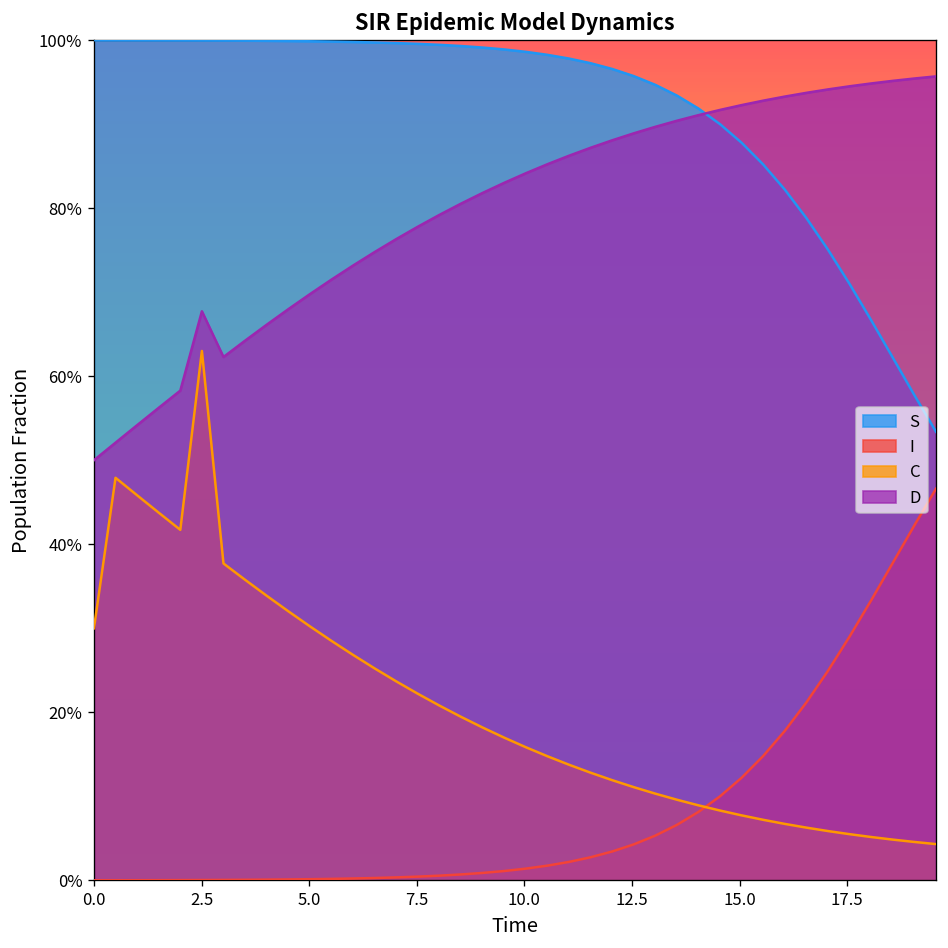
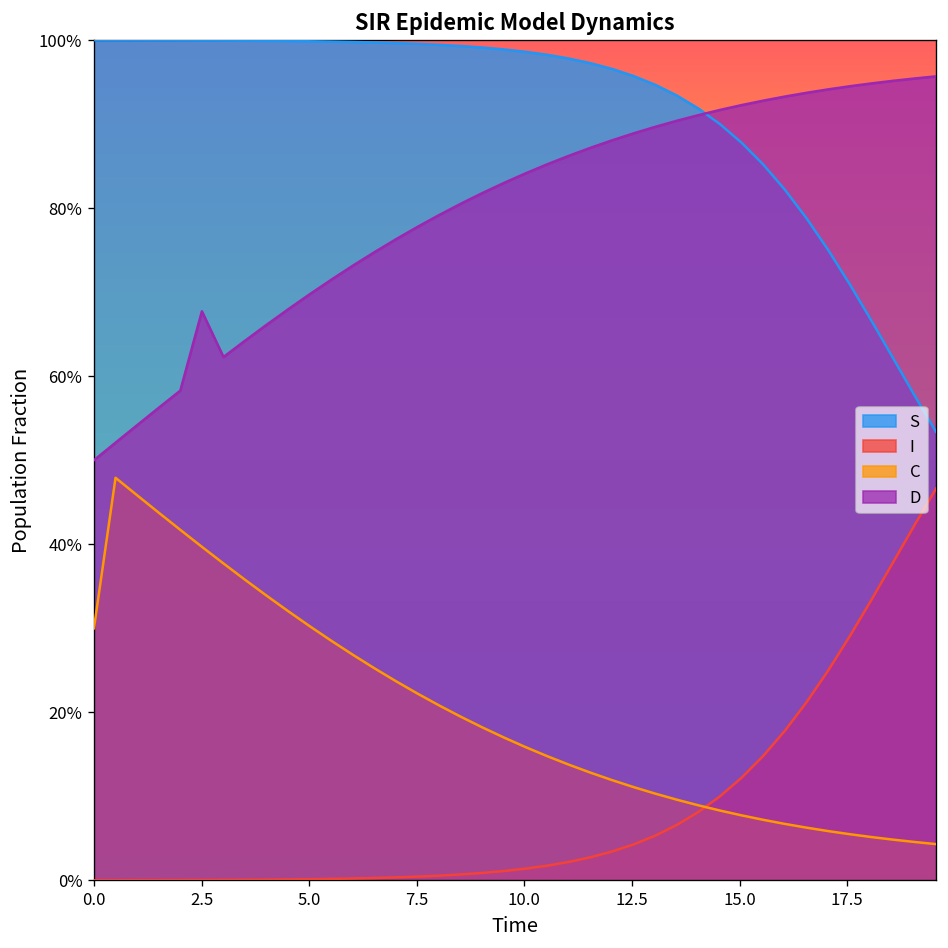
  {
    "S": {
      "0.0": "100%",
      "2.5": "100%"
    },
    "I": {
      "0.0": "0%",
      "2.5": "0%"
    },
    "C": {
      "0.0": "30%",
-     "2.5": "63%"
+     "2.5": "40%"
    },
    "D": {
      "0.0": "50%",
      "2.5": "68%"
    }
  }
